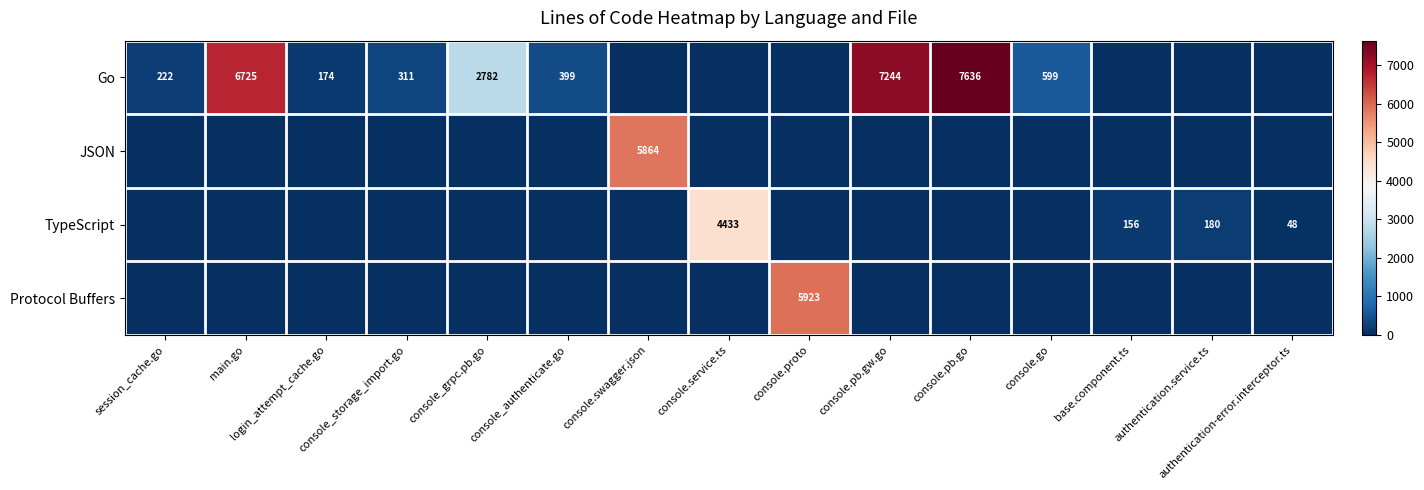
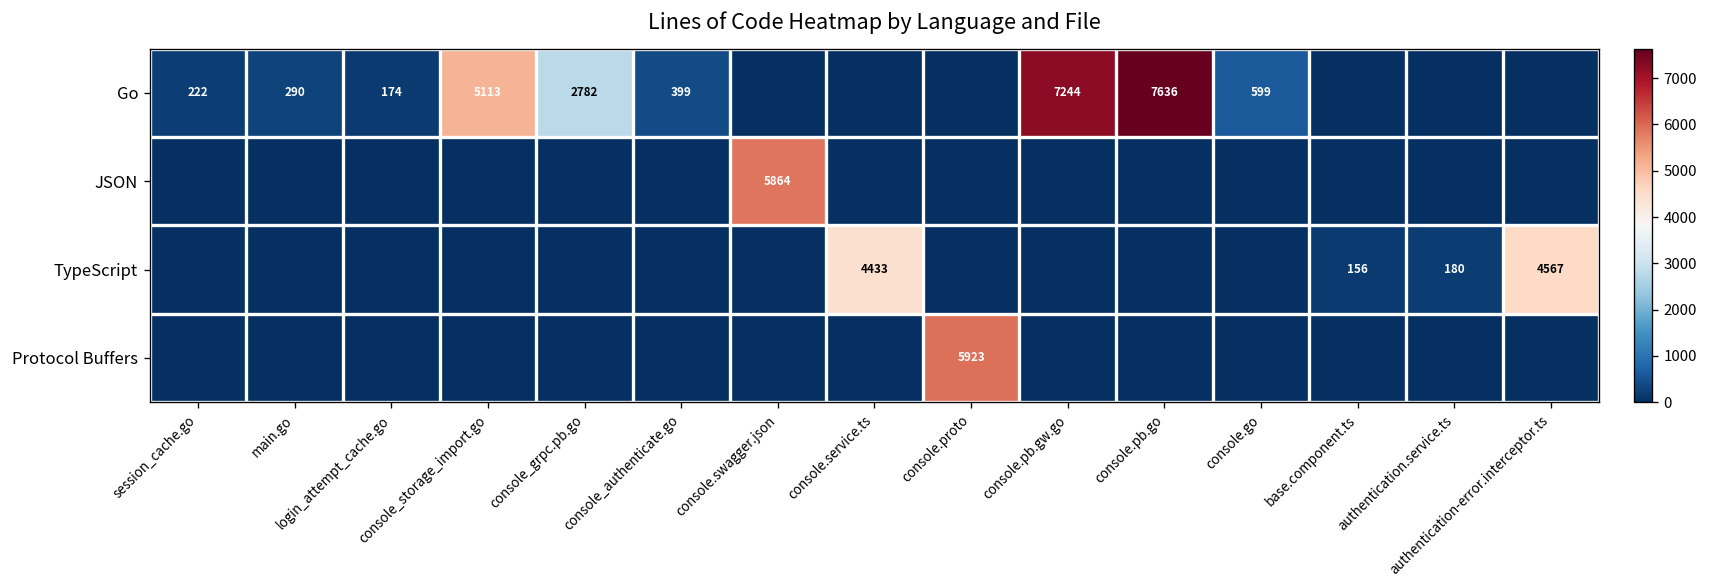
  {
    "Go": {
      "session_cache.go": 222,
-     "main.go": 6725,
+     "main.go": 290,
      "login_attempt_cache.go": 174,
-     "console_storage_import.go": 311,
+     "console_storage_import.go": 5113,
      "console_grpc.pb.go": 2782,
      "console_authenticate.go": 399,
      "console.pb.gw.go": 7244,
      "console.pb.go": 7636,
      "console.go": 599
    },
    "JSON": {
      "console.swagger.json": 5864
    },
    "TypeScript": {
      "console.service.ts": 4433,
      "base.component.ts": 156,
      "authentication.service.ts": 180,
-     "authentication-error.interceptor.ts": 48
+     "authentication-error.interceptor.ts": 4567
    },
    "Protocol Buffers": {
      "console.proto": 5923
    }
  }
